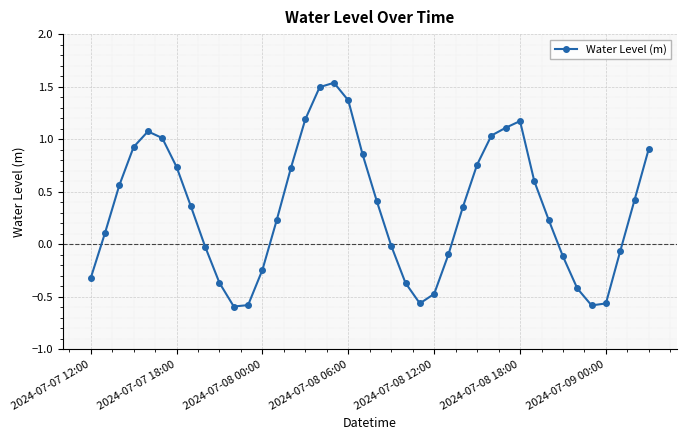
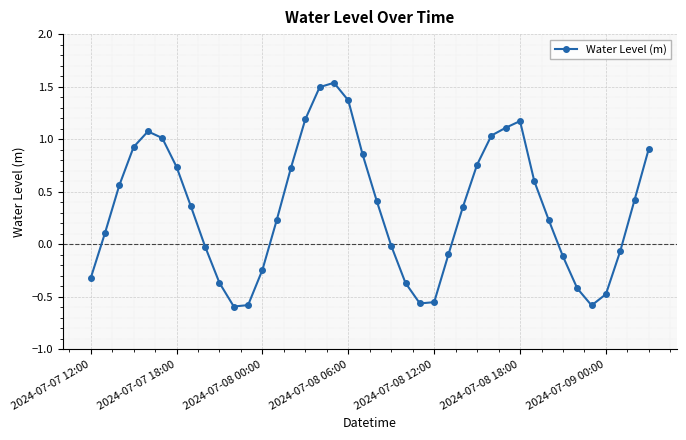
  {
    "2024-07-07 12:00": -0.32,
    "2024-07-07 18:00": 0.74,
    "2024-07-08 00:00": -0.24,
    "2024-07-08 06:00": 1.37,
-   "2024-07-08 12:00": -0.47,
+   "2024-07-08 12:00": -0.55,
    "2024-07-08 18:00": 1.17,
-   "2024-07-09 00:00": -0.56
+   "2024-07-09 00:00": -0.47
  }
